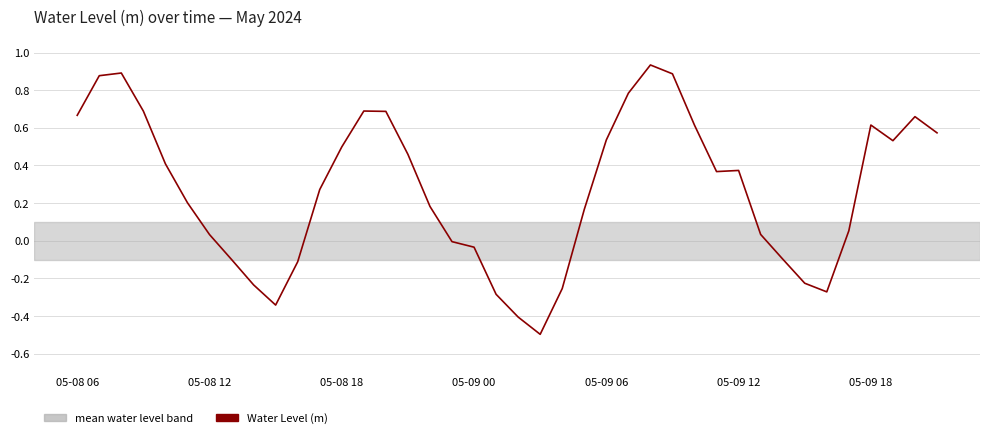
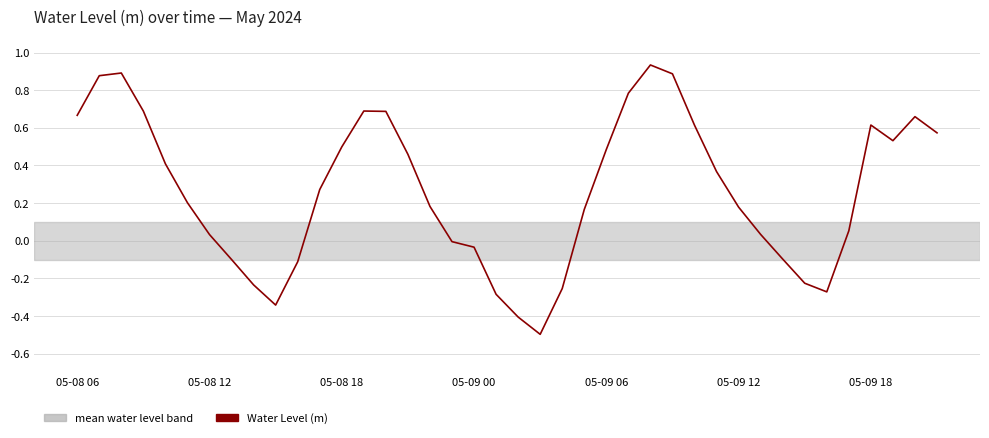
  {
    "05-08 06": 0.67,
    "05-08 12": 0.03,
    "05-08 18": 0.50,
    "05-09 00": -0.03,
-   "05-09 06": 0.54,
-   "05-09 12": 0.37,
+   "05-09 06": 0.49,
+   "05-09 12": 0.18,
    "05-09 18": 0.61
  }
